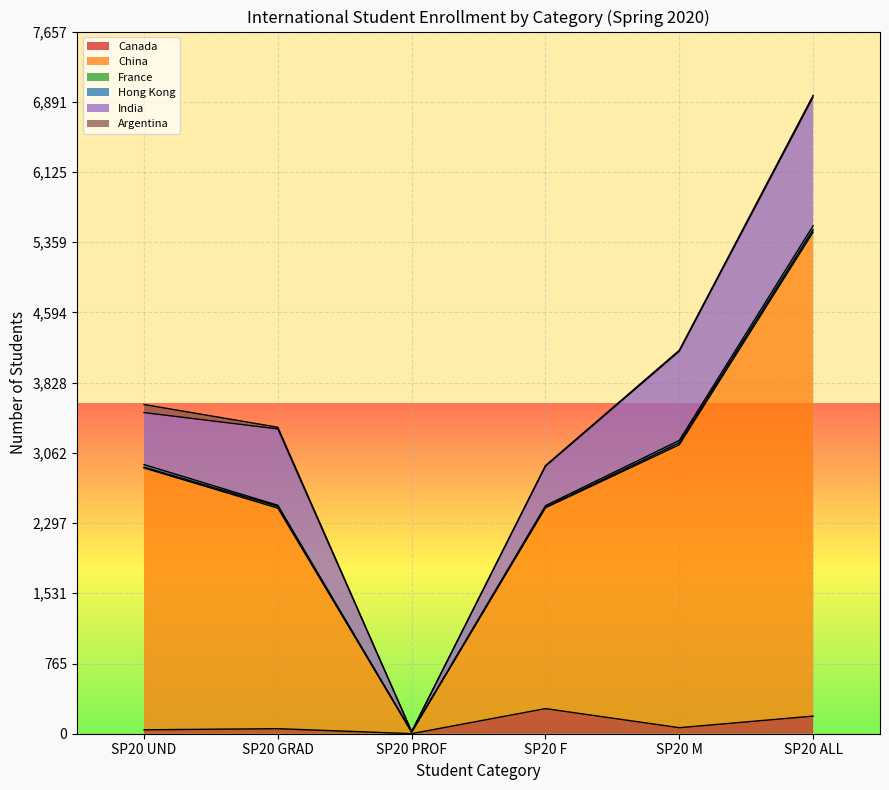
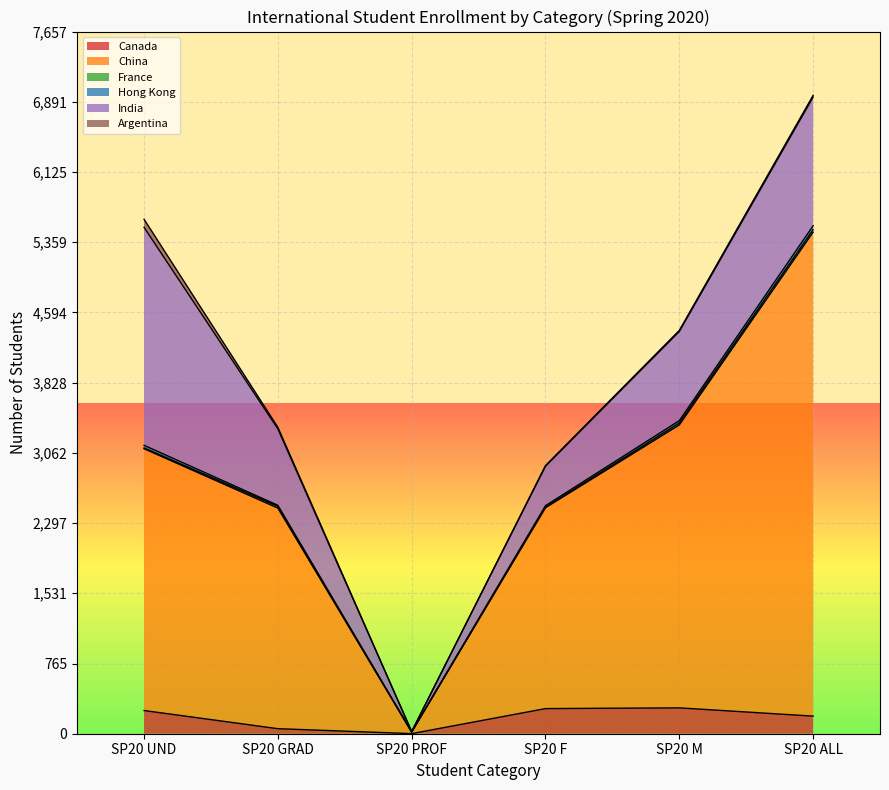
  {
    "Canada": {
-     "SP20 UND": "0",
+     "SP20 UND": "300",
      "SP20 GRAD": "100",
      "SP20 F": "300",
-     "SP20 M": "100",
+     "SP20 M": "300",
      "SP20 ALL": "200"
    },
    "China": {
      "SP20 ALL": "5,300"
    },
    "France": {
      "SP20 ALL": "0"
    },
    "Hong Kong": {
      "SP20 UND": "0",
      "SP20 ALL": "0"
    },
    "India": {
-     "SP20 UND": "600"
+     "SP20 UND": "2,400"
    },
    "Argentina": {
      "SP20 UND": "100"
    }
  }
